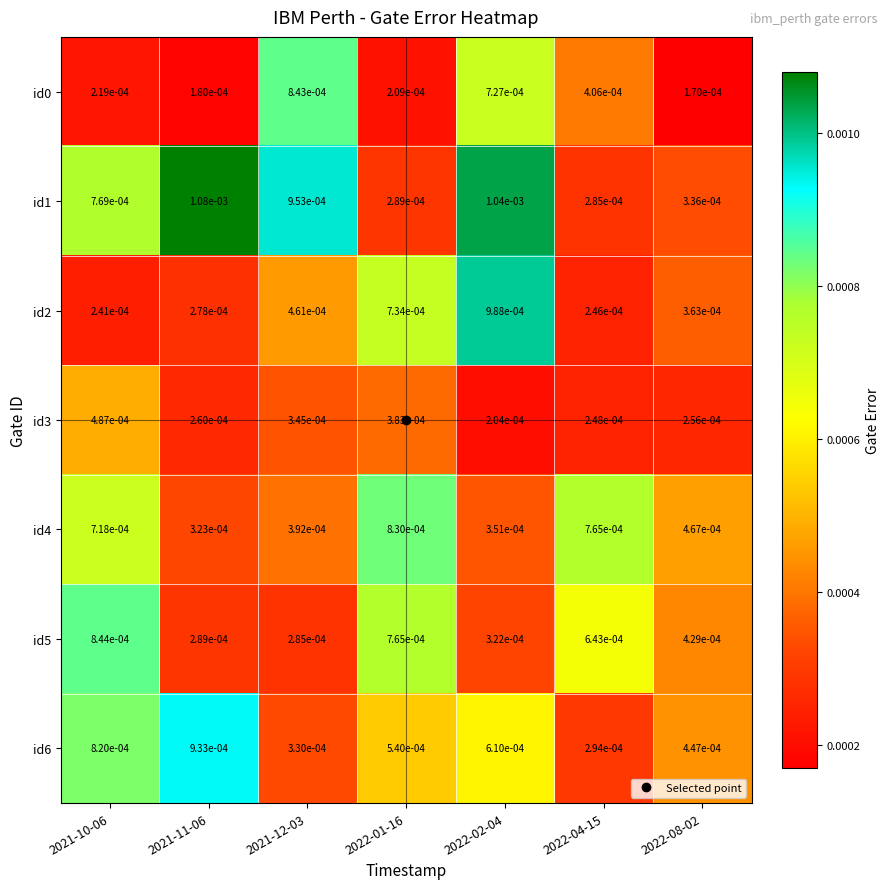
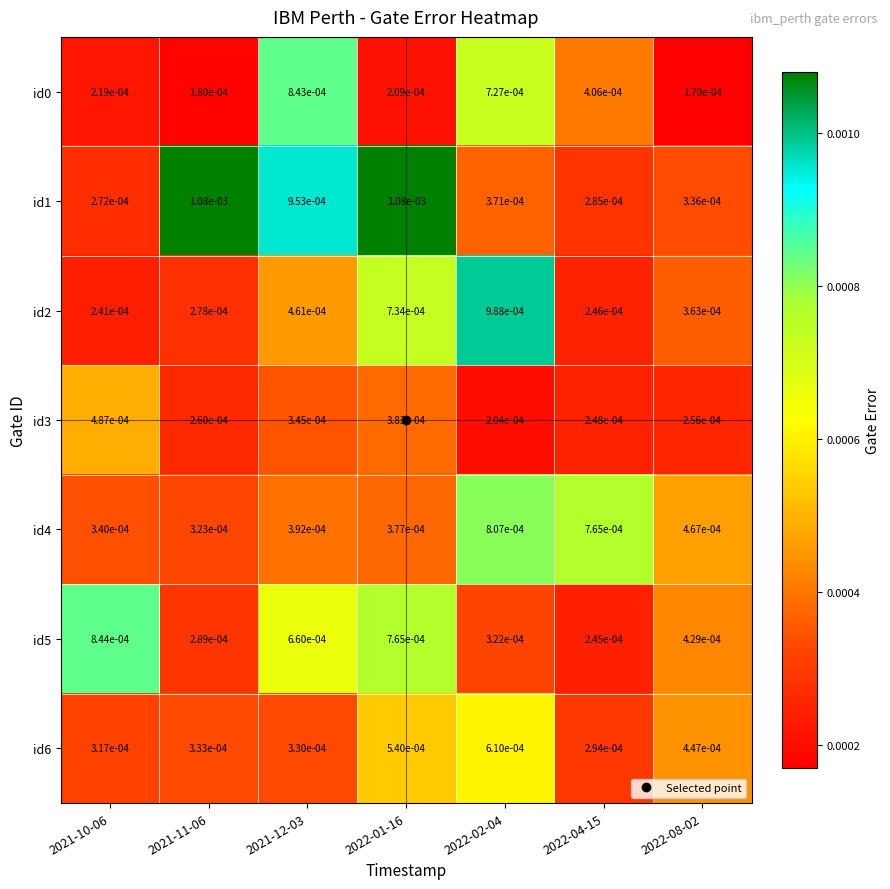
  {
    "id0": {
      "2021-10-06": "2.19e-04",
      "2021-11-06": "1.80e-04",
      "2021-12-03": "8.43e-04",
      "2022-01-16": "2.09e-04",
      "2022-02-04": "7.27e-04",
      "2022-04-15": "4.06e-04",
      "2022-08-02": "1.70e-04"
    },
    "id1": {
-     "2021-10-06": "7.69e-04",
+     "2021-10-06": "2.72e-04",
      "2021-11-06": "1.08e-03",
      "2021-12-03": "9.53e-04",
-     "2022-01-16": "2.89e-04",
-     "2022-02-04": "1.04e-03",
+     "2022-01-16": "1.08e-03",
+     "2022-02-04": "3.71e-04",
      "2022-04-15": "2.85e-04",
      "2022-08-02": "3.36e-04"
    },
    "id2": {
      "2021-10-06": "2.41e-04",
      "2021-11-06": "2.78e-04",
      "2021-12-03": "4.61e-04",
      "2022-01-16": "7.34e-04",
      "2022-02-04": "9.88e-04",
      "2022-04-15": "2.46e-04",
      "2022-08-02": "3.63e-04"
    },
    "id3": {
      "2021-10-06": "4.87e-04",
      "2021-11-06": "2.60e-04",
      "2021-12-03": "3.45e-04",
      "2022-02-04": "2.04e-04",
      "2022-04-15": "2.48e-04",
      "2022-08-02": "2.56e-04"
    },
    "id4": {
-     "2021-10-06": "7.18e-04",
+     "2021-10-06": "3.40e-04",
      "2021-11-06": "3.23e-04",
      "2021-12-03": "3.92e-04",
-     "2022-01-16": "8.30e-04",
-     "2022-02-04": "3.51e-04",
+     "2022-01-16": "3.77e-04",
+     "2022-02-04": "8.07e-04",
      "2022-04-15": "7.65e-04",
      "2022-08-02": "4.67e-04"
    },
    "id5": {
      "2021-10-06": "8.44e-04",
      "2021-11-06": "2.89e-04",
-     "2021-12-03": "2.85e-04",
+     "2021-12-03": "6.60e-04",
      "2022-01-16": "7.65e-04",
      "2022-02-04": "3.22e-04",
-     "2022-04-15": "6.43e-04",
+     "2022-04-15": "2.45e-04",
      "2022-08-02": "4.29e-04"
    },
    "id6": {
-     "2021-10-06": "8.20e-04",
-     "2021-11-06": "9.33e-04",
+     "2021-10-06": "3.17e-04",
+     "2021-11-06": "3.33e-04",
      "2021-12-03": "3.30e-04",
      "2022-01-16": "5.40e-04",
      "2022-02-04": "6.10e-04",
      "2022-04-15": "2.94e-04",
      "2022-08-02": "4.47e-04"
    }
  }
